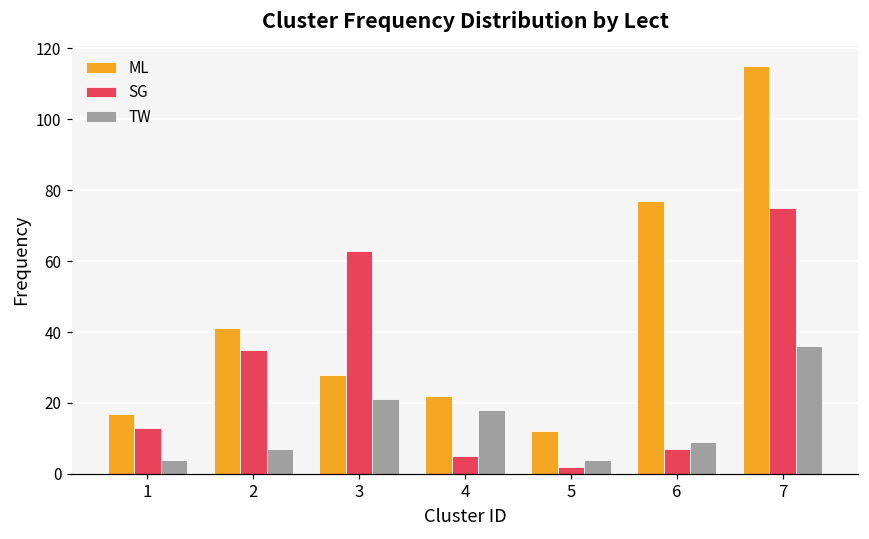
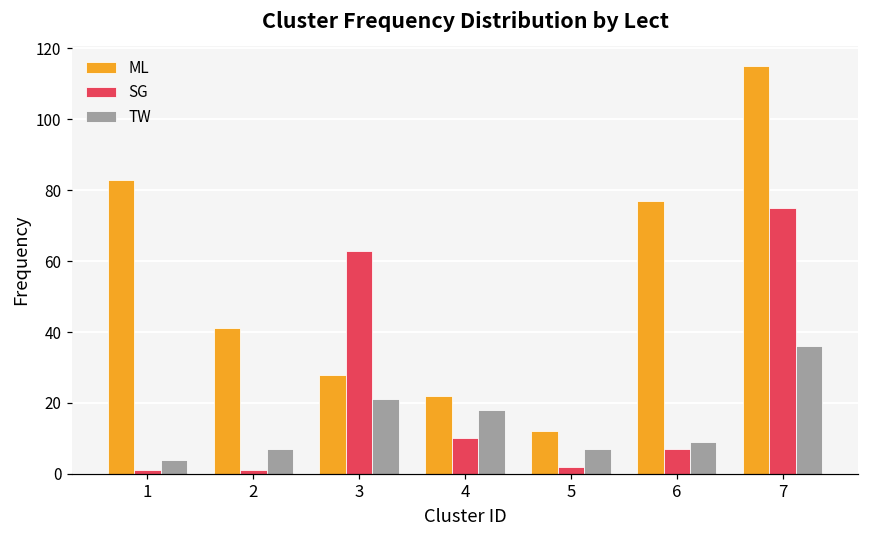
  {
    "ML": {
-     "1": 17,
+     "1": 83,
      "2": 41,
      "3": 28,
      "4": 22,
      "5": 12,
      "6": 77,
      "7": 115
    },
    "SG": {
-     "1": 13,
-     "2": 35,
+     "1": 1,
+     "2": 1,
      "3": 63,
-     "4": 5,
+     "4": 10,
      "5": 2,
      "6": 7,
      "7": 75
    },
    "TW": {
      "1": 4,
      "2": 7,
      "3": 21,
      "4": 18,
-     "5": 4,
+     "5": 7,
      "6": 9,
      "7": 36
    }
  }
